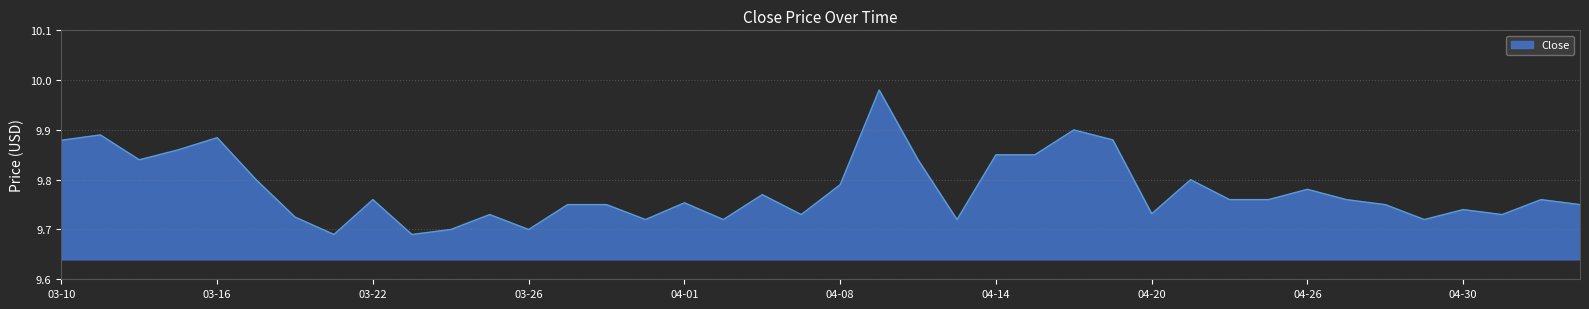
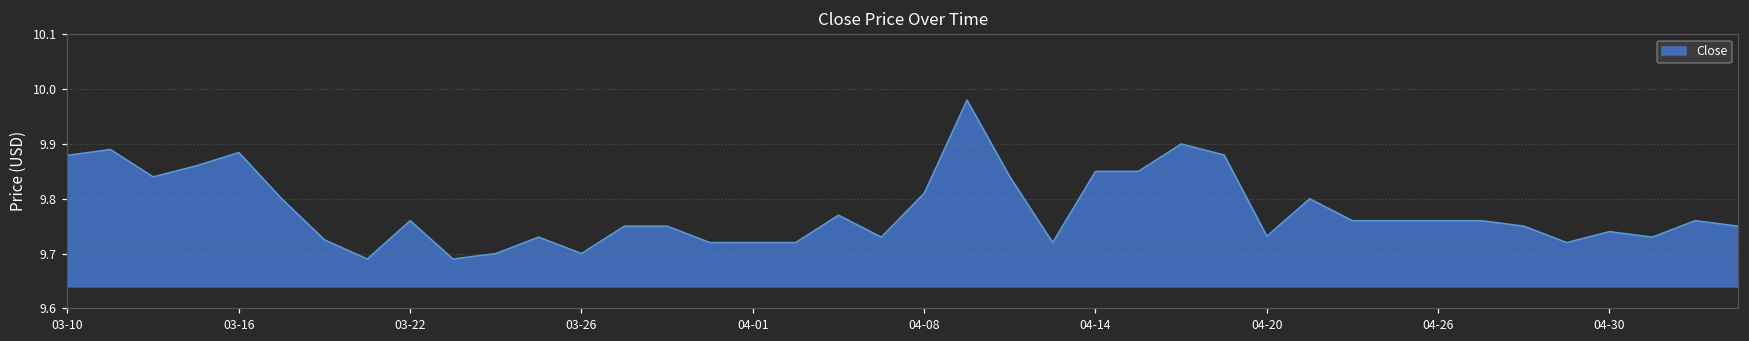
  {
    "03-10": 9.88,
    "03-16": 9.88,
    "03-22": 9.76,
    "03-26": 9.70,
-   "04-01": 9.75,
-   "04-08": 9.79,
+   "04-01": 9.72,
+   "04-08": 9.81,
    "04-14": 9.85,
    "04-20": 9.73,
-   "04-26": 9.78,
+   "04-26": 9.76,
    "04-30": 9.74
  }
